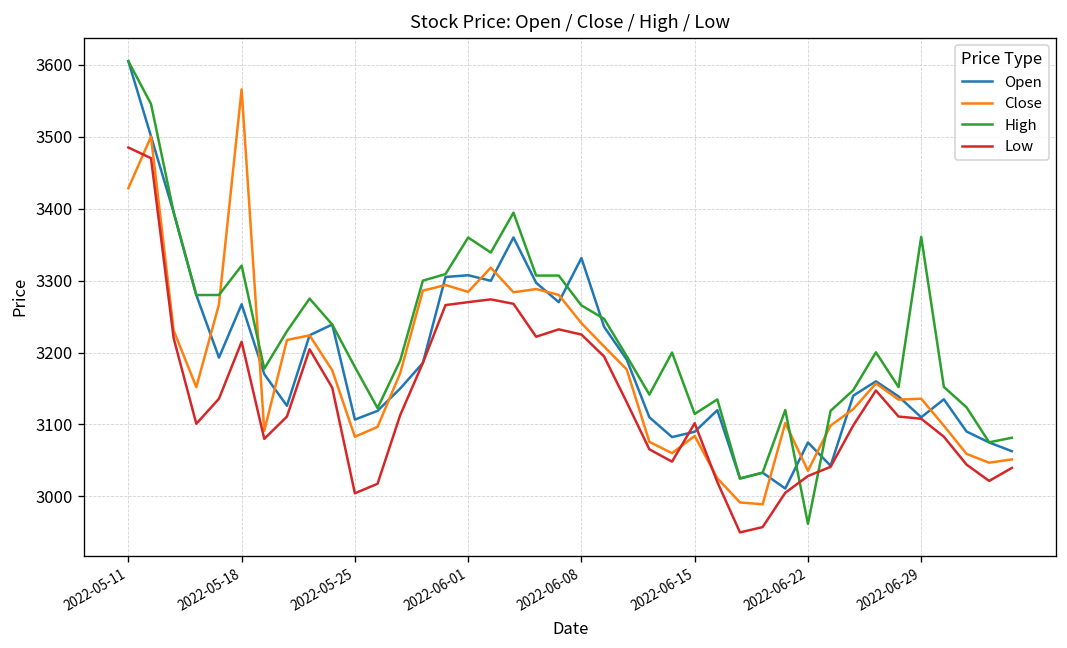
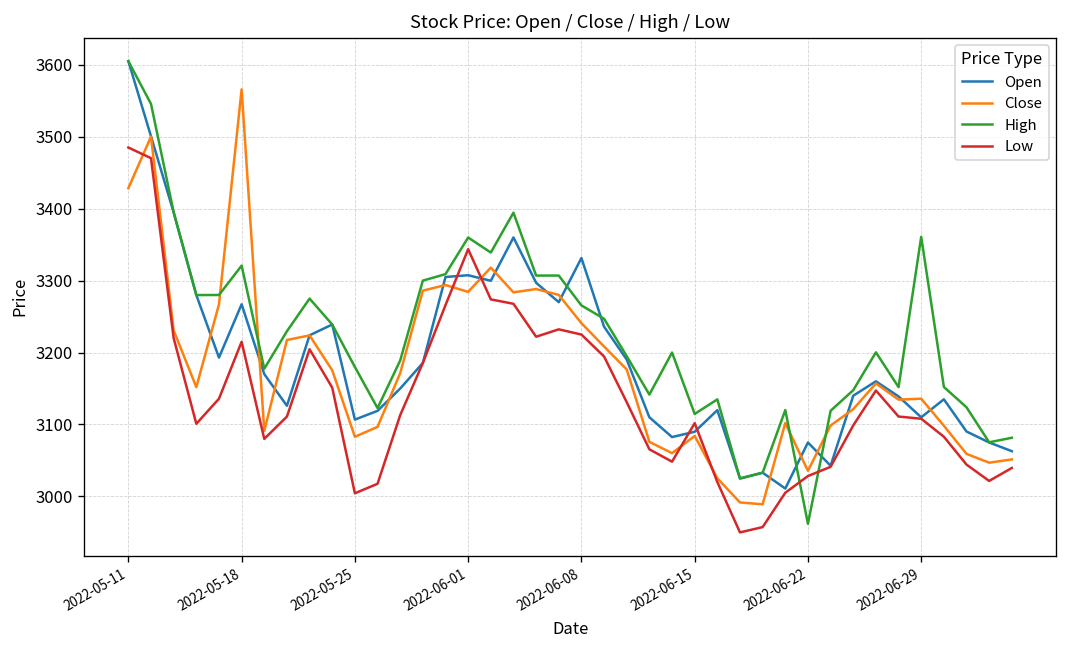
  {
    "Open": {
      "2022-05-18": 3270,
      "2022-05-25": 3110,
      "2022-06-01": 3310,
      "2022-06-08": 3330,
      "2022-06-15": 3090,
      "2022-06-22": 3080
    },
    "Close": {
      "2022-05-11": 3430,
      "2022-05-18": 3570,
      "2022-05-25": 3080,
      "2022-06-01": 3280,
      "2022-06-08": 3240,
      "2022-06-15": 3080,
      "2022-06-22": 3040,
      "2022-06-29": 3140
    },
    "High": {
      "2022-05-18": 3320,
      "2022-05-25": 3180,
      "2022-06-01": 3360,
      "2022-06-08": 3270,
      "2022-06-15": 3110,
      "2022-06-22": 2960,
      "2022-06-29": 3360
    },
    "Low": {
      "2022-05-11": 3490,
      "2022-05-18": 3220,
      "2022-05-25": 3000,
-     "2022-06-01": 3270,
+     "2022-06-01": 3340,
      "2022-06-08": 3230,
      "2022-06-15": 3100,
      "2022-06-22": 3030
    }
  }
